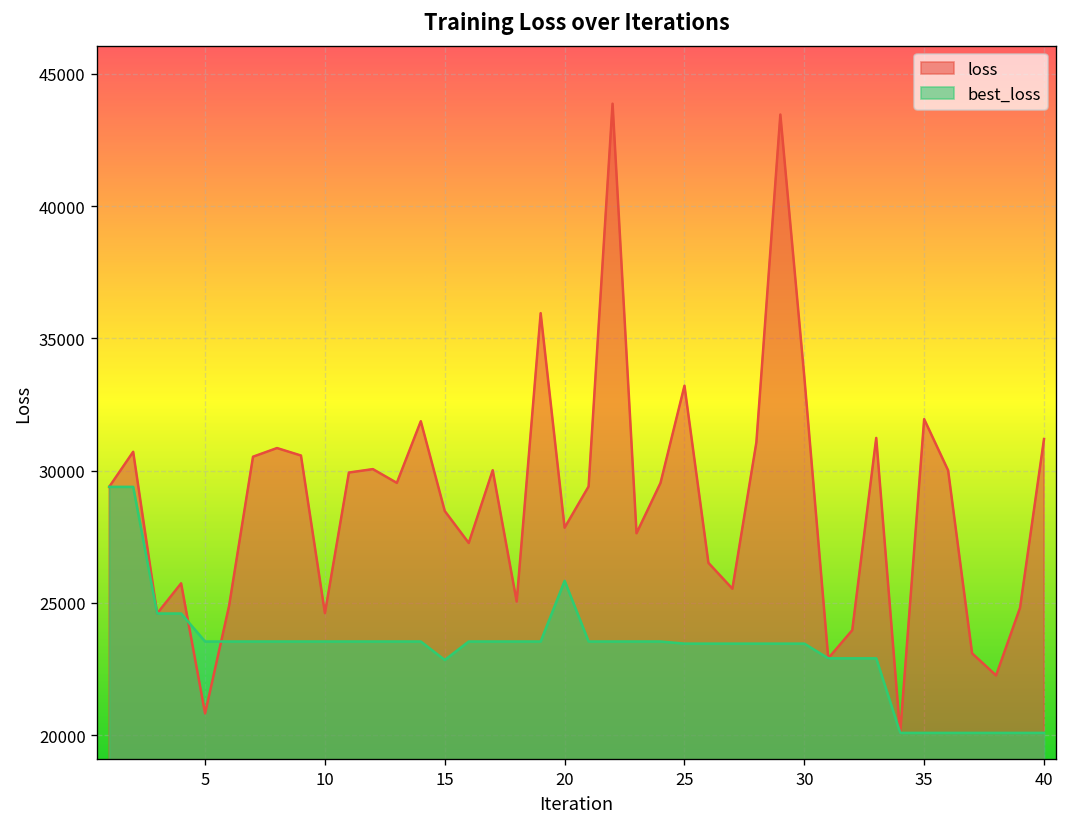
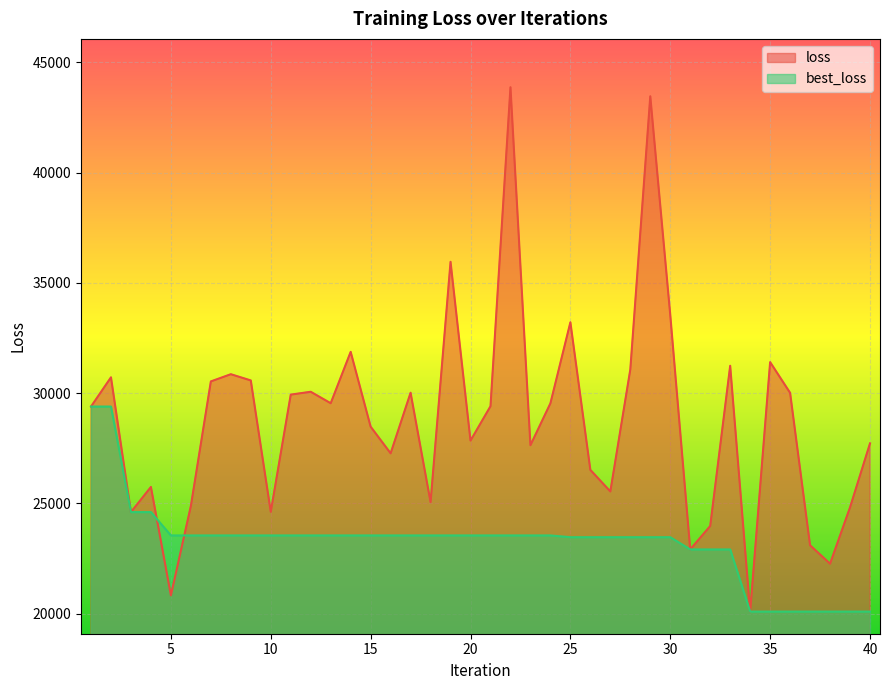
  {
    "loss": {
      "5": 20800,
      "10": 24600,
      "15": 28500,
      "20": 27800,
      "25": 33200,
      "30": 33500,
-     "35": 31900,
-     "40": 31200
+     "35": 31400,
+     "40": 27700
    },
    "best_loss": {
      "5": 23500,
      "10": 23500,
-     "15": 22800,
-     "20": 25800,
+     "15": 23500,
+     "20": 23500,
      "25": 23500,
      "30": 23500,
      "35": 20100,
      "40": 20100
    }
  }
